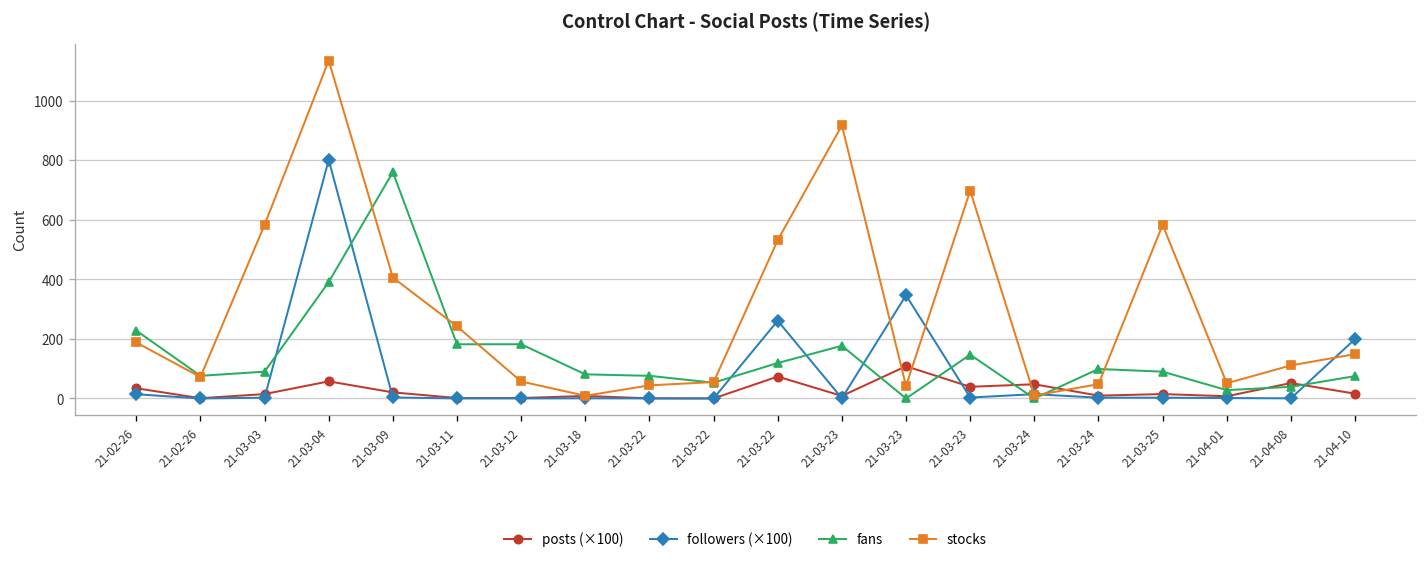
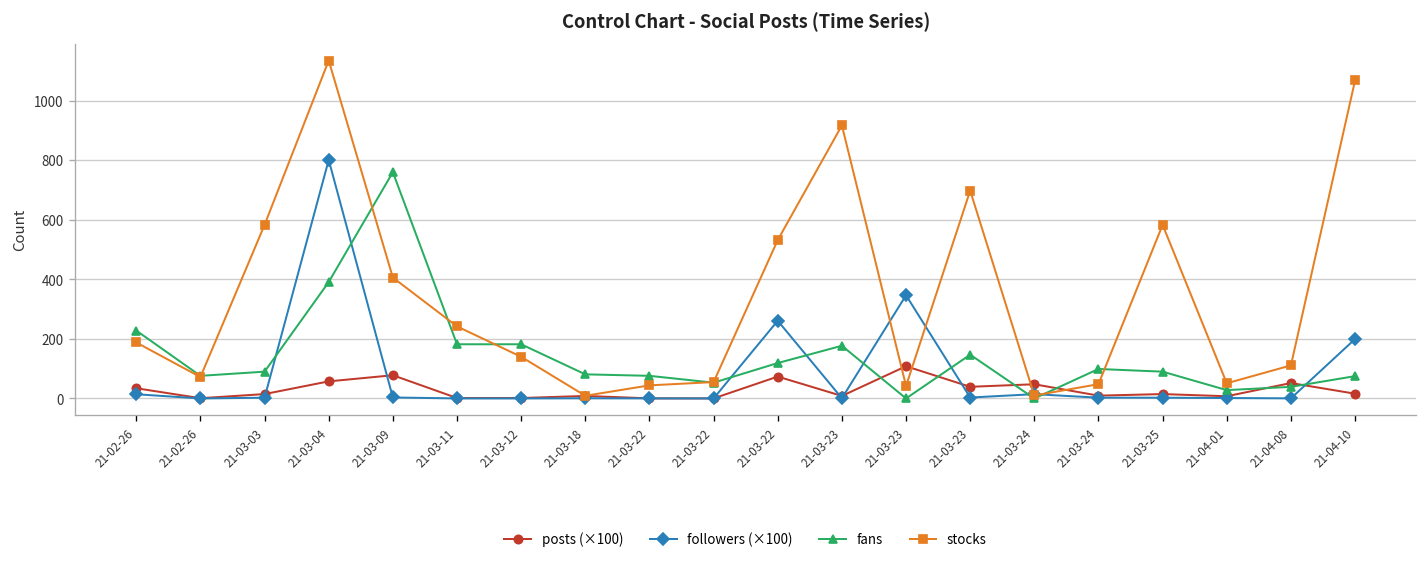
  {
    "posts (×100)": {
      "21-03-03": 10,
      "21-03-04": 60,
-     "21-03-09": 20,
+     "21-03-09": 80,
      "21-03-25": 10,
      "21-04-08": 50,
      "21-04-10": 20
    },
    "followers (×100)": {
      "21-03-03": 0,
      "21-03-04": 800,
      "21-03-09": 0,
      "21-03-25": 0,
      "21-04-08": 0,
      "21-04-10": 200
    },
    "fans": {
      "21-03-03": 90,
      "21-03-04": 390,
      "21-03-09": 760,
      "21-03-11": 180,
      "21-03-12": 180,
      "21-03-18": 80,
      "21-03-25": 90,
      "21-04-01": 30,
      "21-04-08": 40,
      "21-04-10": 80
    },
    "stocks": {
      "21-03-03": 580,
      "21-03-04": 1140,
      "21-03-09": 410,
      "21-03-11": 240,
-     "21-03-12": 60,
+     "21-03-12": 140,
      "21-03-25": 580,
      "21-04-01": 50,
      "21-04-08": 110,
-     "21-04-10": 150
+     "21-04-10": 1070
    }
  }
